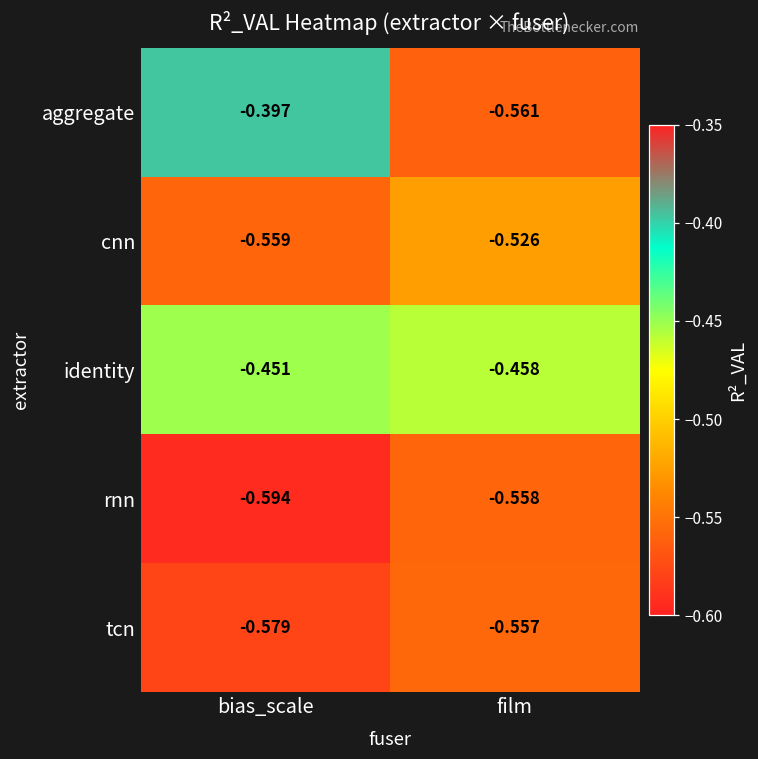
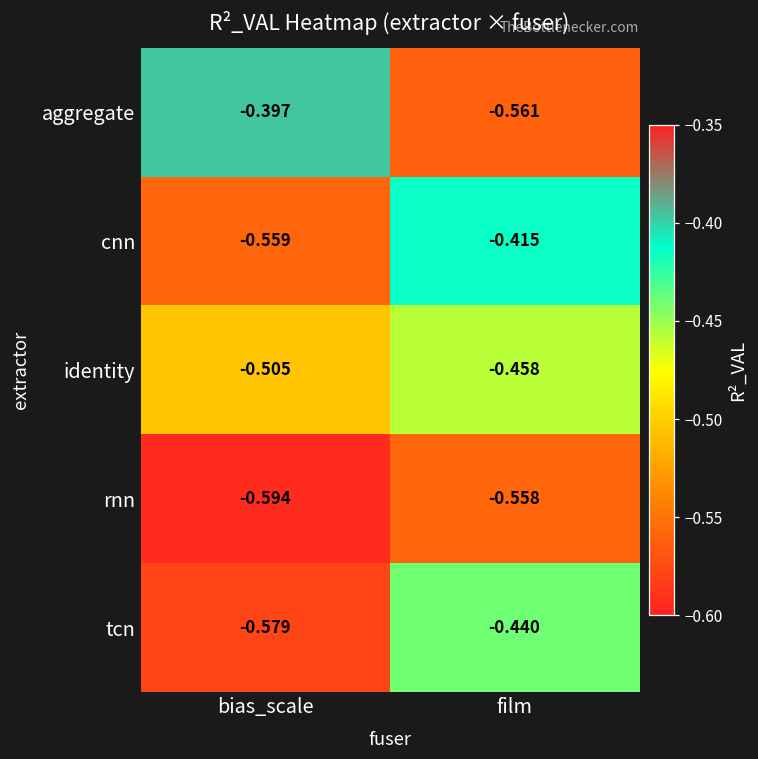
  {
    "aggregate": {
      "bias_scale": -0.397,
      "film": -0.561
    },
    "cnn": {
      "bias_scale": -0.559,
-     "film": -0.526
+     "film": -0.415
    },
    "identity": {
-     "bias_scale": -0.451,
+     "bias_scale": -0.505,
      "film": -0.458
    },
    "rnn": {
      "bias_scale": -0.594,
      "film": -0.558
    },
    "tcn": {
      "bias_scale": -0.579,
-     "film": -0.557
+     "film": -0.440
    }
  }
